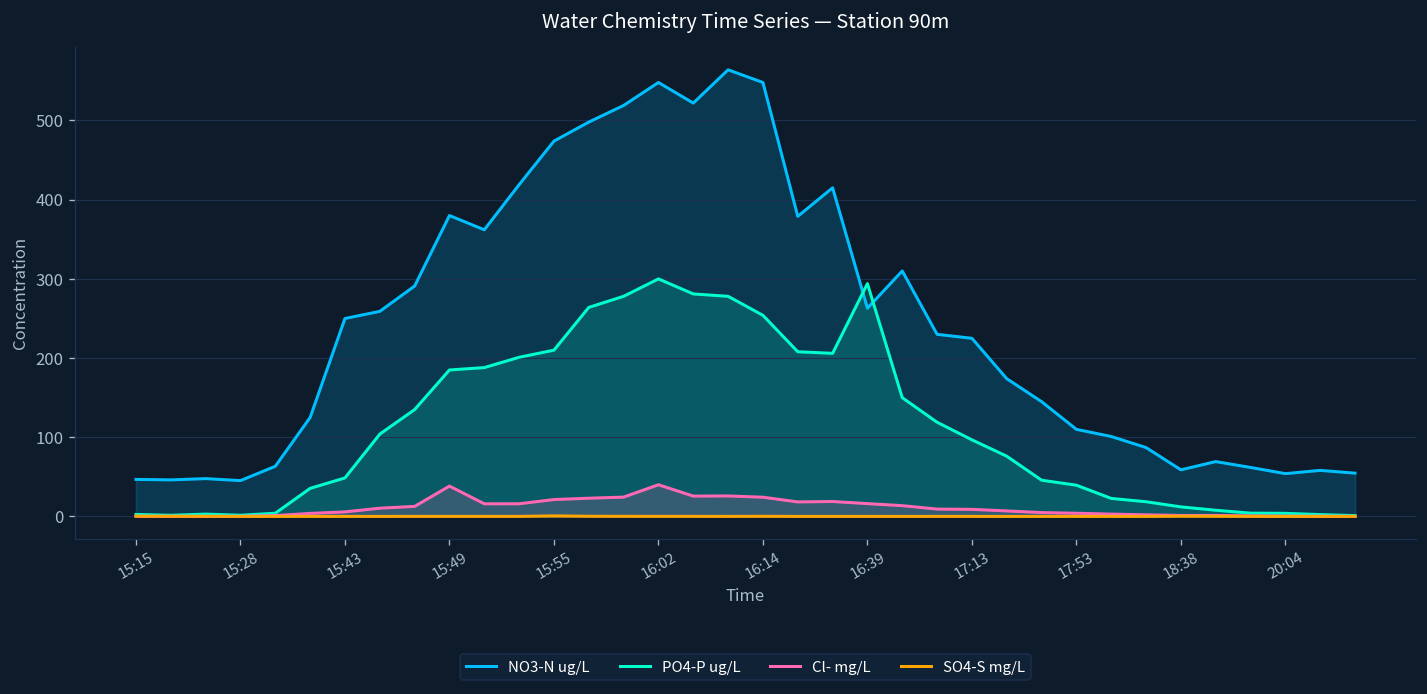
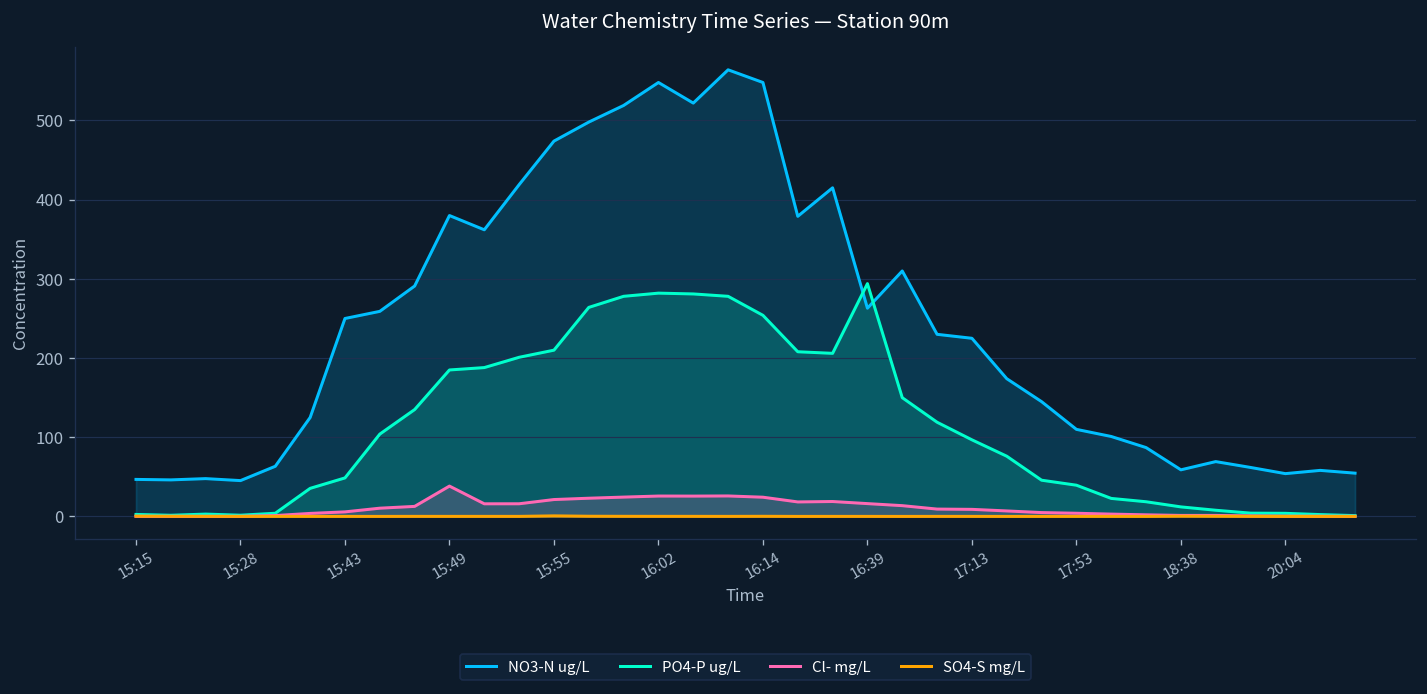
  {
    "NO3-N ug/L": {
      "15:15": 50,
      "15:28": 50,
      "15:43": 250,
      "15:49": 380,
      "15:55": 470,
      "16:02": 550,
      "16:14": 550,
      "16:39": 260,
      "17:13": 230,
      "17:53": 110,
      "18:38": 60,
      "20:04": 50
    },
    "PO4-P ug/L": {
      "15:43": 50,
      "15:49": 190,
      "15:55": 210,
-     "16:02": 300,
+     "16:02": 280,
      "16:14": 250,
      "16:39": 290,
      "17:13": 100,
      "17:53": 40,
      "18:38": 10
    },
    "Cl- mg/L": {
      "15:43": 10,
      "15:49": 40,
      "15:55": 20,
-     "16:02": 40,
+     "16:02": 30,
      "16:14": 20,
      "16:39": 20,
      "17:13": 10,
      "17:53": 0
    },
    "SO4-S mg/L": {
      "15:43": 0,
      "15:49": 0,
      "15:55": 0,
      "16:02": 0,
      "16:14": 0,
      "16:39": 0,
      "17:13": 0,
      "17:53": 0
    }
  }
